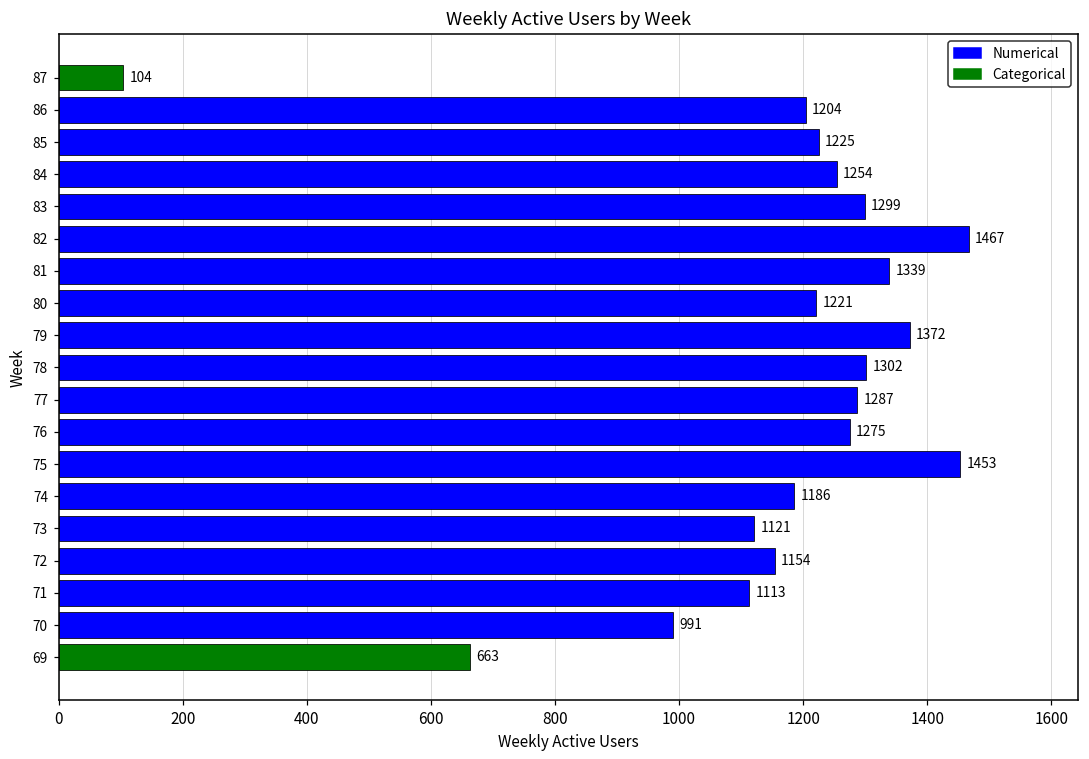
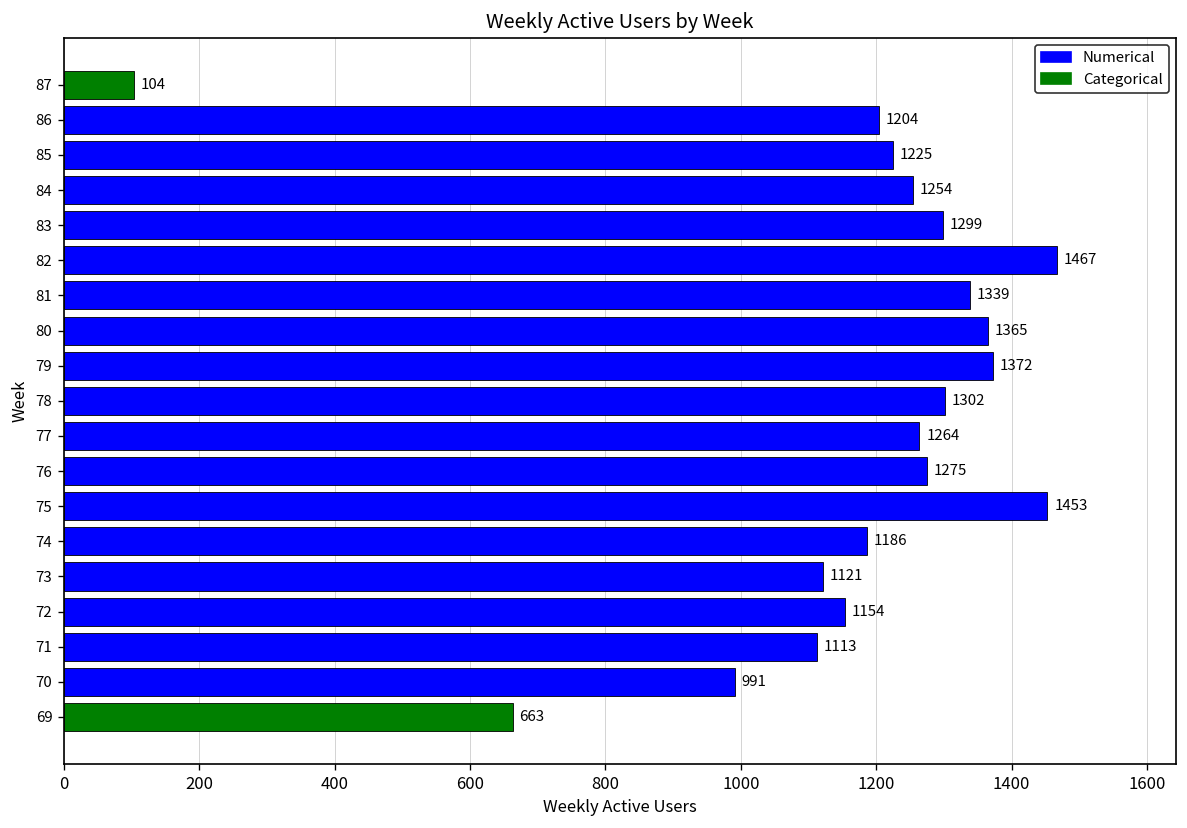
  {
    "87": 104,
    "86": 1204,
    "85": 1225,
    "84": 1254,
    "83": 1299,
    "82": 1467,
    "81": 1339,
-   "80": 1221,
+   "80": 1365,
    "79": 1372,
    "78": 1302,
-   "77": 1287,
+   "77": 1264,
    "76": 1275,
    "75": 1453,
    "74": 1186,
    "73": 1121,
    "72": 1154,
    "71": 1113,
    "70": 991,
    "69": 663
  }
